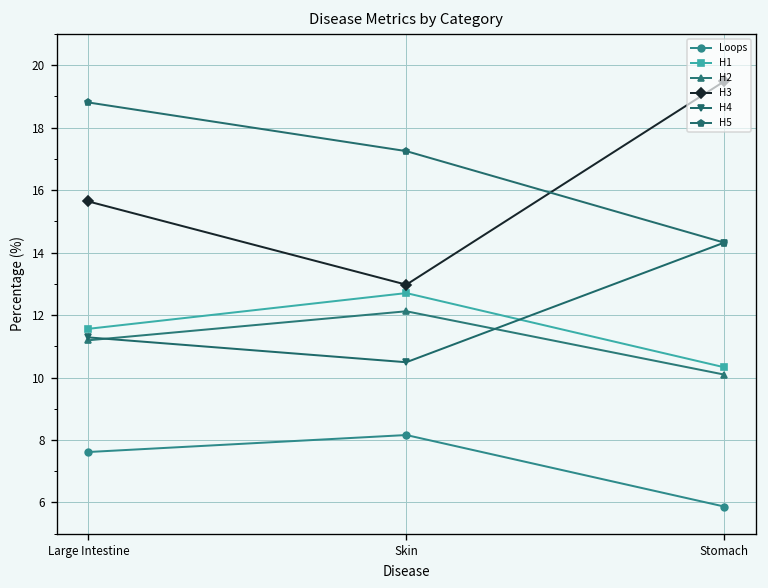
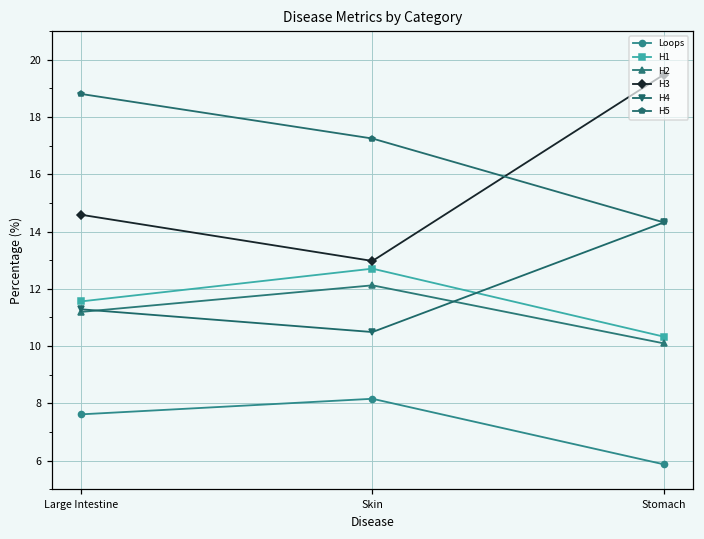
  {
    "H3": {
-     "Large Intestine": 15.6,
+     "Large Intestine": 14.6,
      "Skin": 13.0
    }
  }
